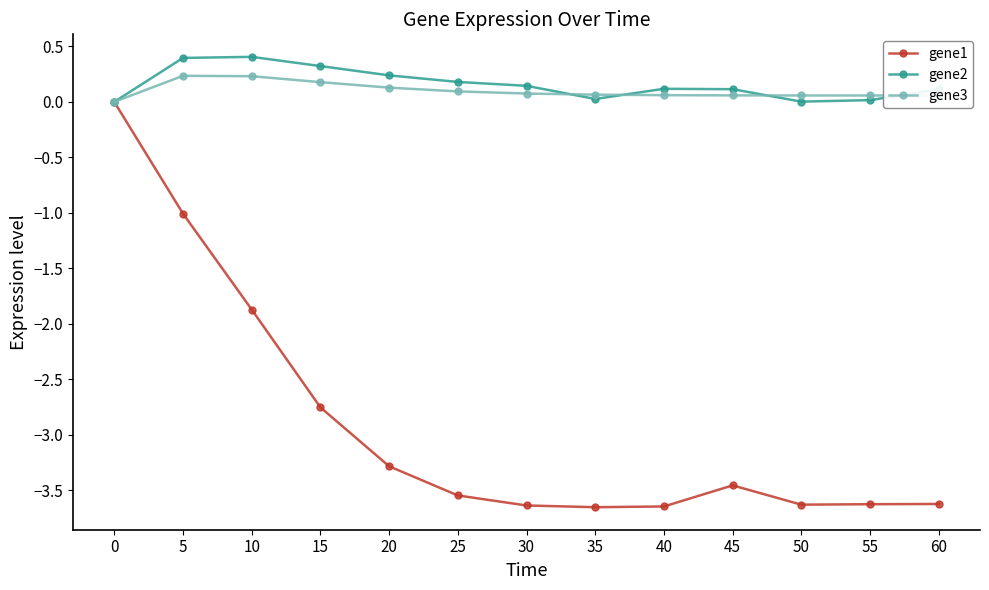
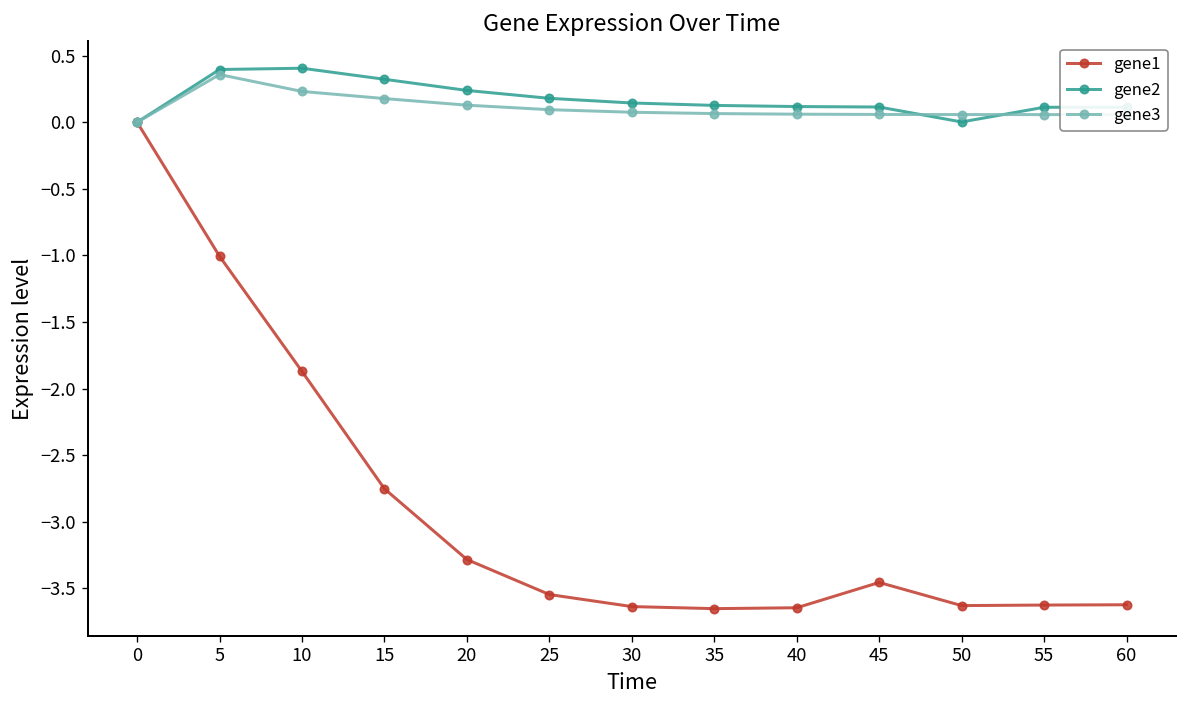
  {
    "gene1": {
      "5": -1.01,
      "10": -1.87,
      "15": -2.75,
      "20": -3.28,
      "25": -3.55,
      "30": -3.64,
      "35": -3.65,
      "40": -3.65,
      "45": -3.46,
      "50": -3.63,
      "55": -3.63,
      "60": -3.62
    },
    "gene2": {
      "5": 0.40,
      "10": 0.41,
      "15": 0.32,
      "20": 0.24,
      "25": 0.18,
      "30": 0.14,
-     "35": 0.03,
+     "35": 0.13,
      "40": 0.12,
      "45": 0.11,
      "50": 0.00,
-     "55": 0.02
+     "55": 0.11
    },
    "gene3": {
-     "5": 0.23,
+     "5": 0.36,
      "10": 0.23,
      "15": 0.18,
      "20": 0.13,
      "25": 0.09,
      "30": 0.07,
      "35": 0.06,
      "40": 0.06,
      "45": 0.06,
      "50": 0.06,
      "55": 0.06
    }
  }
